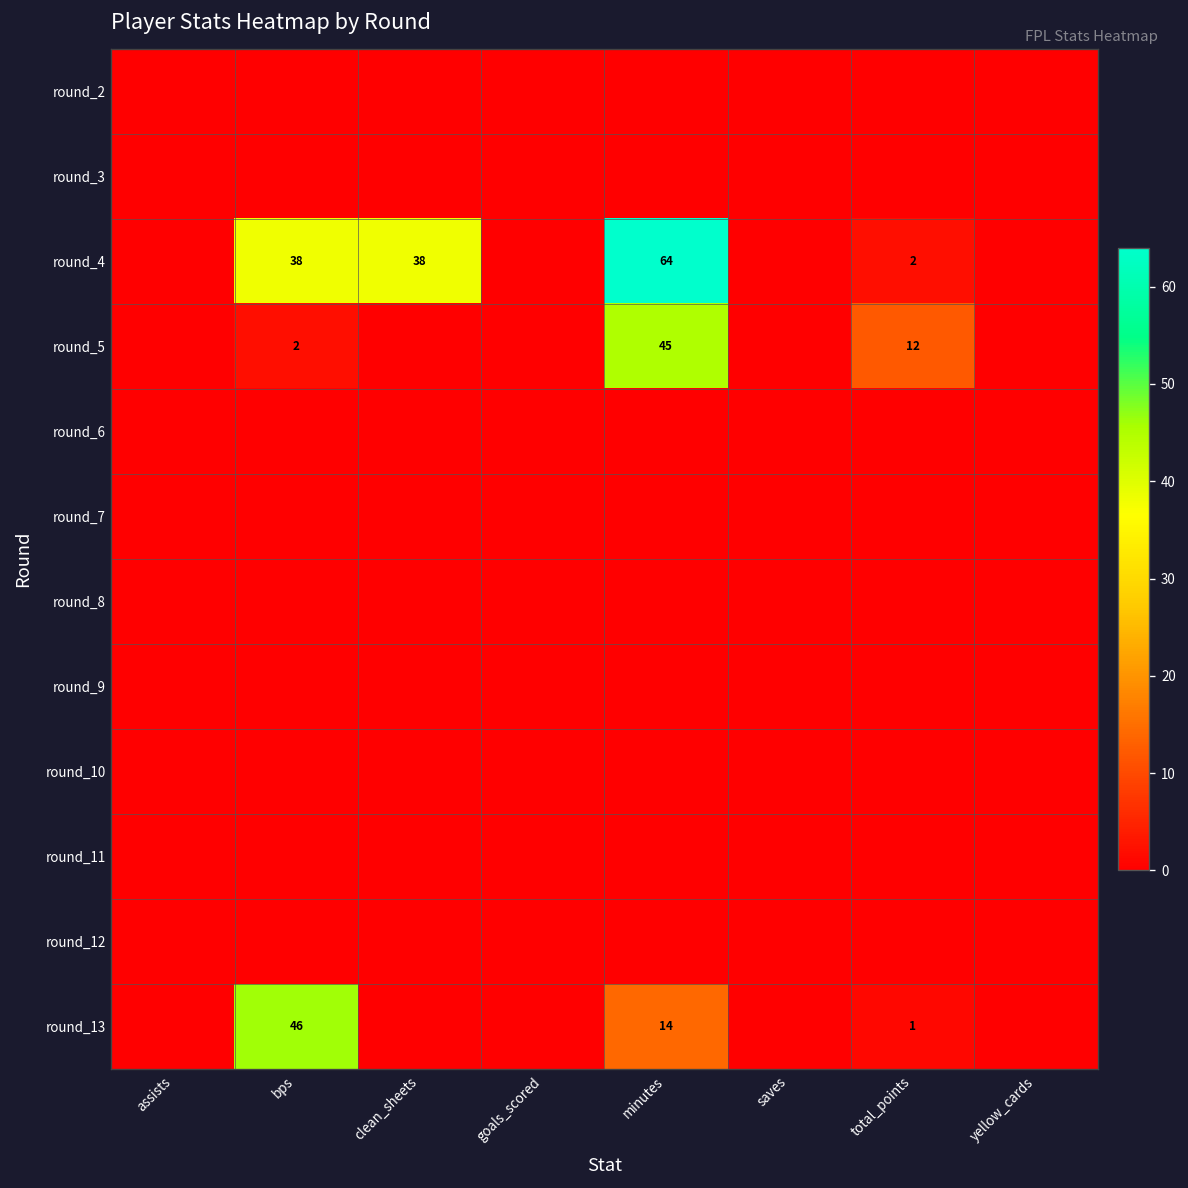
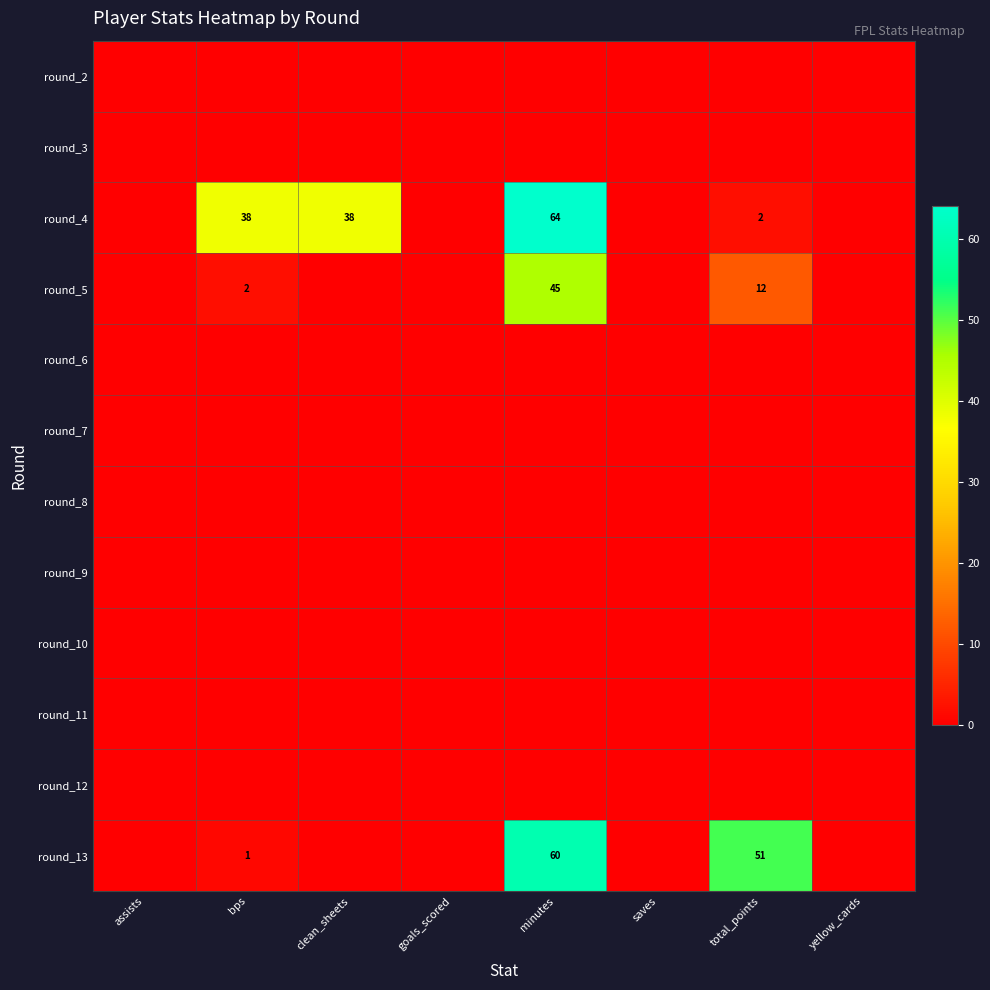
  {
    "round_4": {
      "bps": 38,
      "clean_sheets": 38,
      "minutes": 64,
      "total_points": 2
    },
    "round_5": {
      "bps": 2,
      "minutes": 45,
      "total_points": 12
    },
    "round_13": {
-     "bps": 46,
-     "minutes": 14,
-     "total_points": 1
+     "bps": 1,
+     "minutes": 60,
+     "total_points": 51
    }
  }
